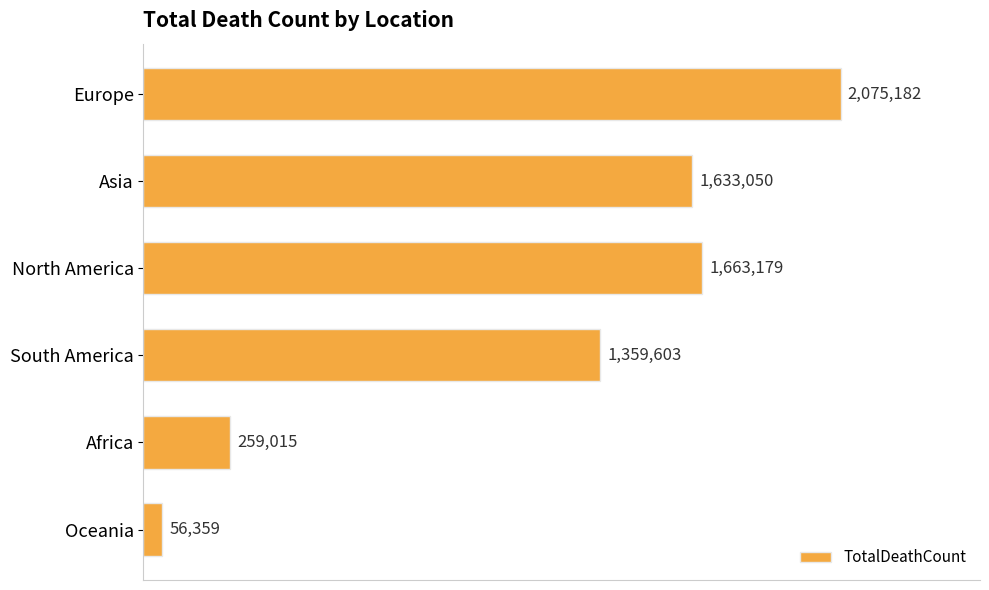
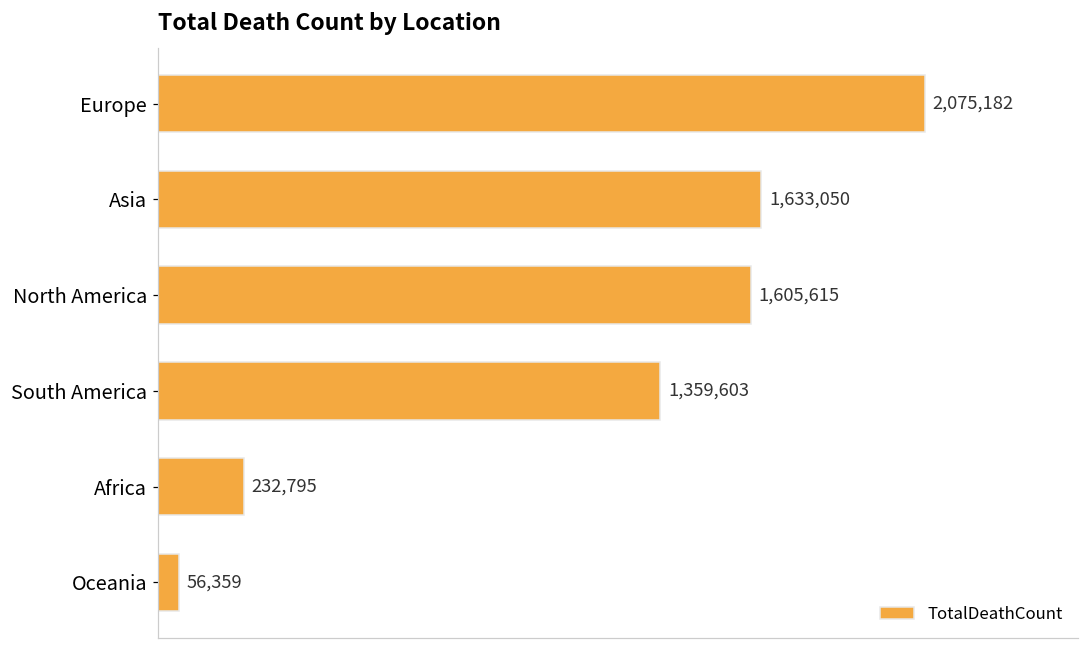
  {
    "Europe": "2,075,182",
    "Asia": "1,633,050",
-   "North America": "1,663,179",
+   "North America": "1,605,615",
    "South America": "1,359,603",
-   "Africa": "259,015",
+   "Africa": "232,795",
    "Oceania": "56,359"
  }
